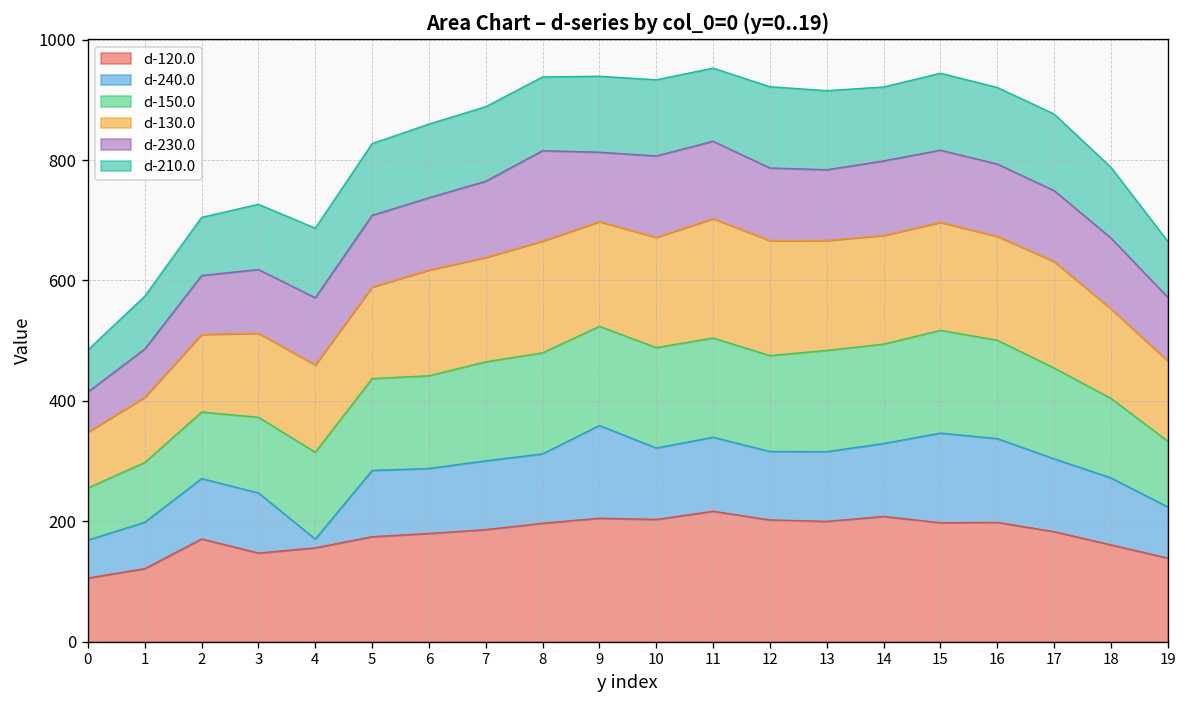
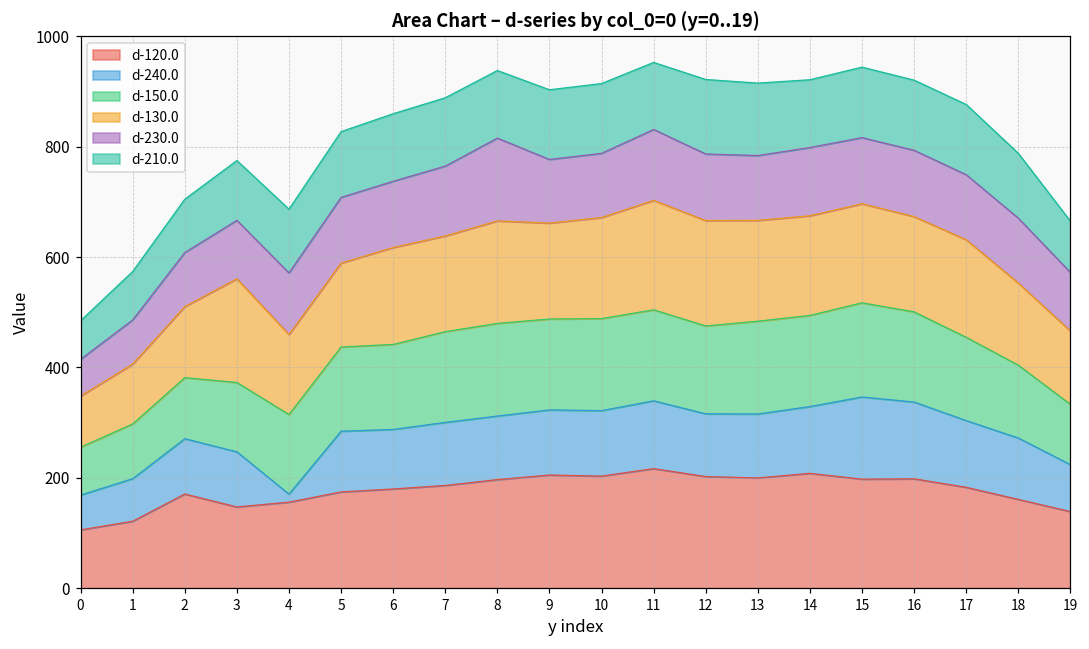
  {
    "d-120.0": {
      "0": 110,
      "1": 120,
      "2": 170,
      "3": 150,
      "4": 160,
      "5": 170,
      "6": 180,
      "7": 190,
      "8": 200,
      "9": 210,
      "10": 200,
      "11": 220,
      "12": 200,
      "13": 200,
      "14": 210,
      "15": 200,
      "16": 200,
      "17": 180,
      "18": 160,
      "19": 140
    },
    "d-240.0": {
      "0": 60,
      "1": 80,
      "2": 100,
      "3": 100,
      "4": 10,
      "5": 110,
      "6": 110,
      "7": 110,
      "8": 120,
-     "9": 150,
+     "9": 120,
      "10": 120,
      "11": 120,
      "12": 110,
      "13": 120,
      "14": 120,
      "15": 150,
      "16": 140,
      "17": 120,
      "18": 110,
      "19": 90
    },
    "d-130.0": {
      "0": 90,
      "1": 110,
      "2": 130,
-     "3": 140,
+     "3": 190,
      "4": 140,
      "5": 150,
      "6": 180,
      "7": 170,
      "8": 190,
      "9": 170,
      "10": 180,
      "11": 200,
      "12": 190,
      "13": 180,
      "14": 180,
      "15": 180,
      "16": 170,
      "17": 180,
      "18": 150,
      "19": 130
    },
    "d-230.0": {
      "0": 70,
      "1": 80,
      "2": 100,
      "3": 110,
      "4": 110,
      "5": 120,
      "6": 120,
      "7": 130,
      "8": 150,
      "9": 120,
-     "10": 140,
+     "10": 120,
      "11": 130,
      "12": 120,
      "13": 120,
      "14": 120,
      "15": 120,
      "16": 120,
      "17": 120,
      "18": 120,
      "19": 110
    }
  }
